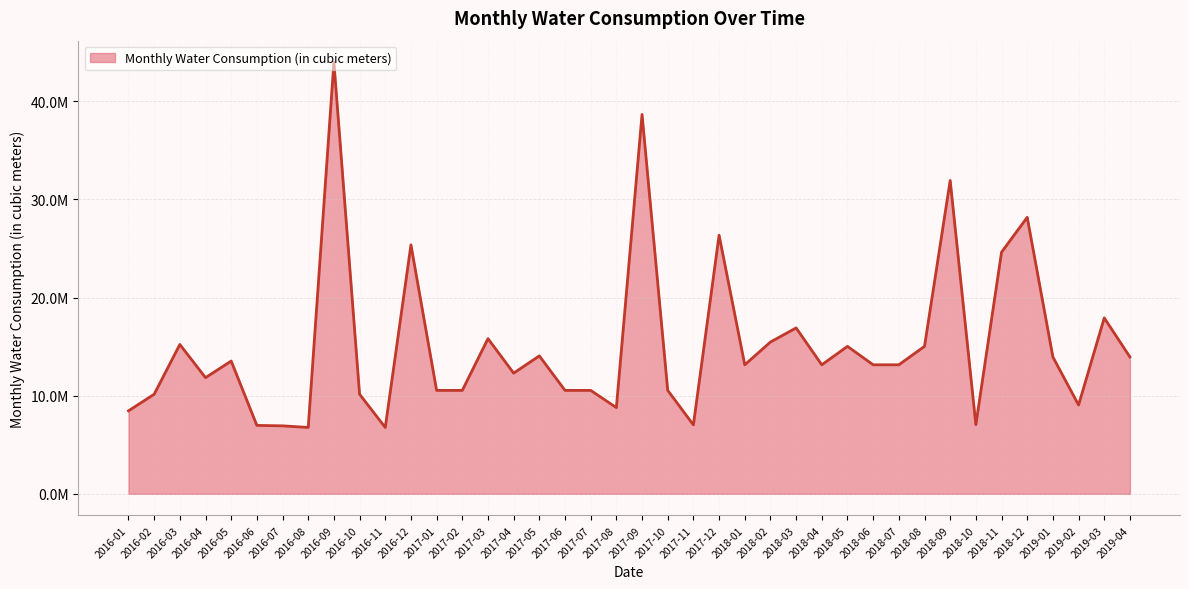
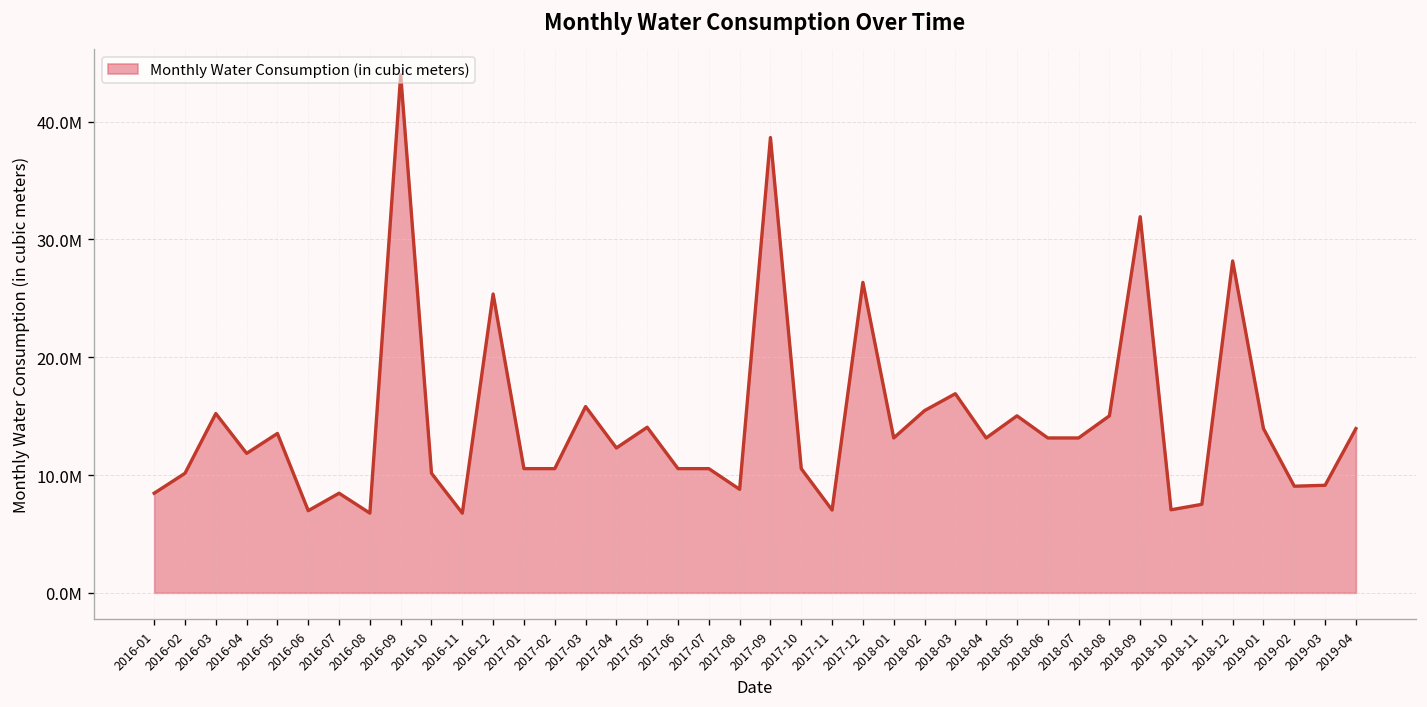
  {
    "2016-01": 8000000,
    "2016-02": 10000000,
    "2016-03": 15000000,
    "2016-04": 12000000,
    "2016-05": 14000000,
    "2016-06": 7000000,
-   "2016-07": 7000000,
+   "2016-07": 8000000,
    "2016-08": 7000000,
    "2016-10": 10000000,
    "2016-11": 7000000,
    "2016-12": 25000000,
    "2017-01": 11000000,
    "2017-02": 11000000,
    "2017-03": 16000000,
    "2017-04": 12000000,
    "2017-05": 14000000,
    "2017-06": 11000000,
    "2017-07": 11000000,
    "2017-08": 9000000,
    "2017-09": 39000000,
    "2017-10": 11000000,
    "2017-11": 7000000,
    "2017-12": 26000000,
    "2018-01": 13000000,
    "2018-02": 15000000,
    "2018-03": 17000000,
    "2018-04": 13000000,
    "2018-05": 15000000,
    "2018-06": 13000000,
    "2018-07": 13000000,
    "2018-08": 15000000,
    "2018-09": 32000000,
    "2018-10": 7000000,
-   "2018-11": 25000000,
+   "2018-11": 8000000,
    "2018-12": 28000000,
    "2019-01": 14000000,
    "2019-02": 9000000,
-   "2019-03": 18000000,
+   "2019-03": 9000000,
    "2019-04": 14000000
  }
